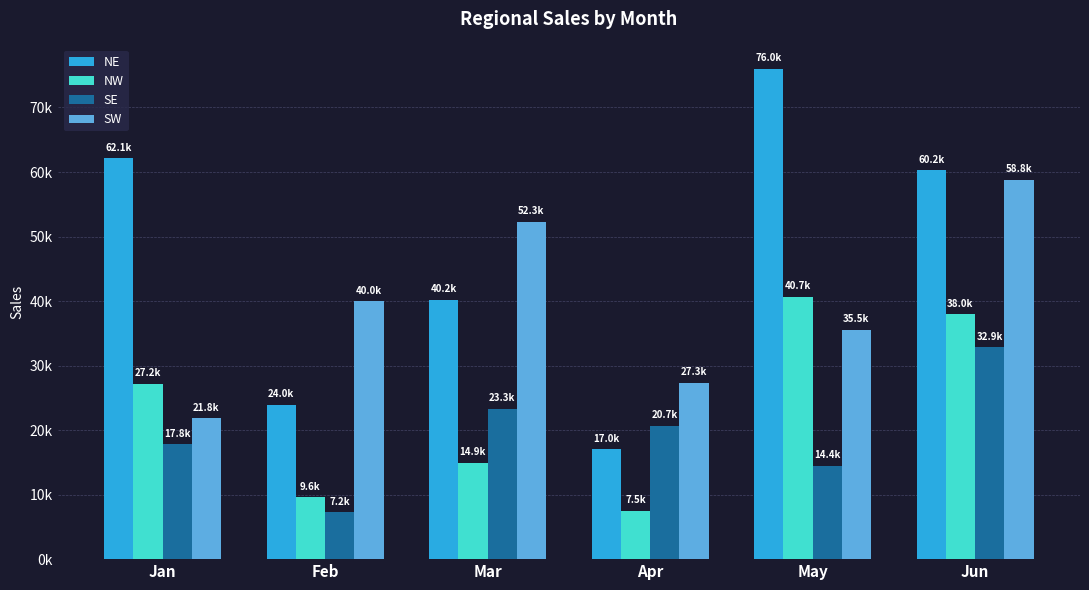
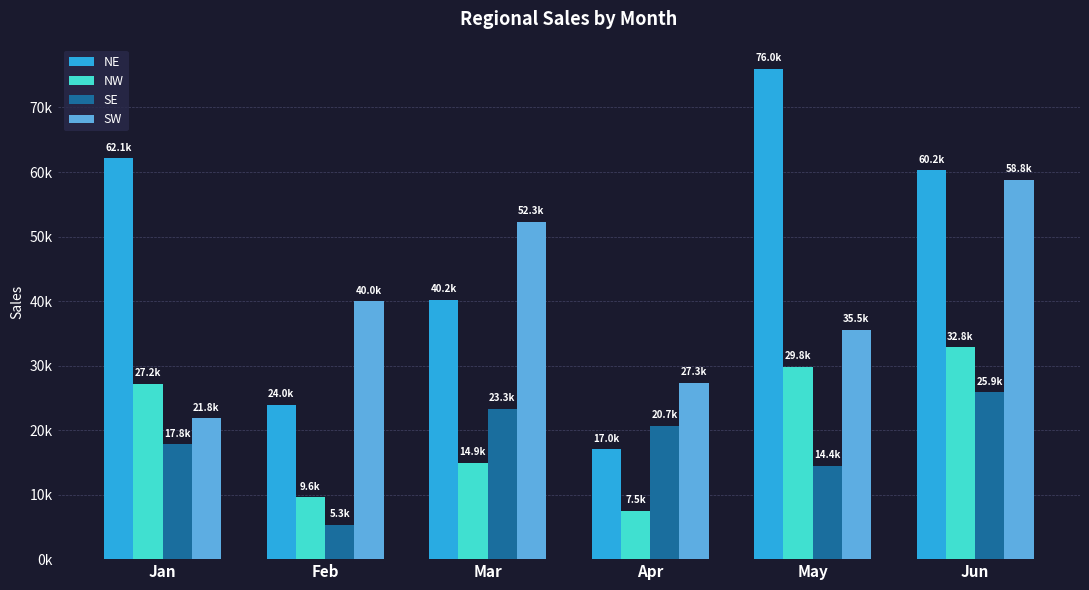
  {
    "NW": {
      "Jan": "27.2k",
      "Feb": "9.6k",
      "Mar": "14.9k",
      "Apr": "7.5k",
-     "May": "40.7k",
-     "Jun": "38.0k"
+     "May": "29.8k",
+     "Jun": "32.8k"
    },
    "SE": {
      "Jan": "17.8k",
-     "Feb": "7.2k",
+     "Feb": "5.3k",
      "Mar": "23.3k",
      "Apr": "20.7k",
      "May": "14.4k",
-     "Jun": "32.9k"
+     "Jun": "25.9k"
    }
  }
